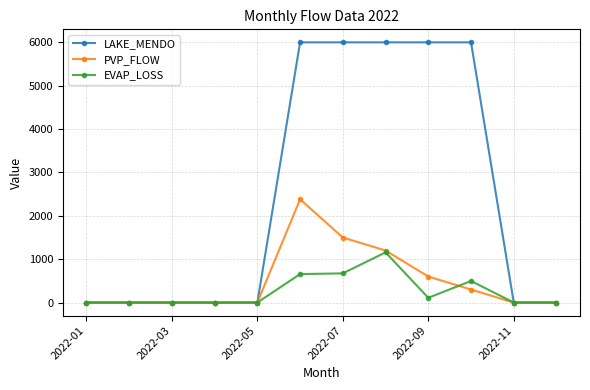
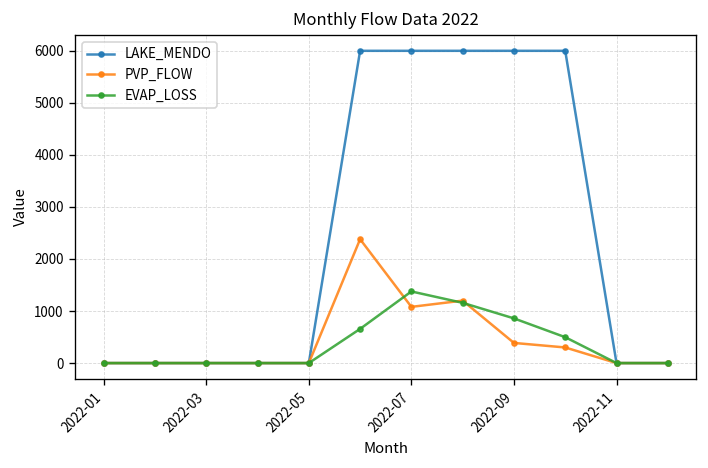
  {
    "LAKE_MENDO": {
      "2022-07": 6000,
      "2022-09": 6000
    },
    "PVP_FLOW": {
-     "2022-07": 1500,
-     "2022-09": 600
+     "2022-07": 1100,
+     "2022-09": 400
    },
    "EVAP_LOSS": {
-     "2022-07": 700,
-     "2022-09": 100
+     "2022-07": 1400,
+     "2022-09": 900
    }
  }
